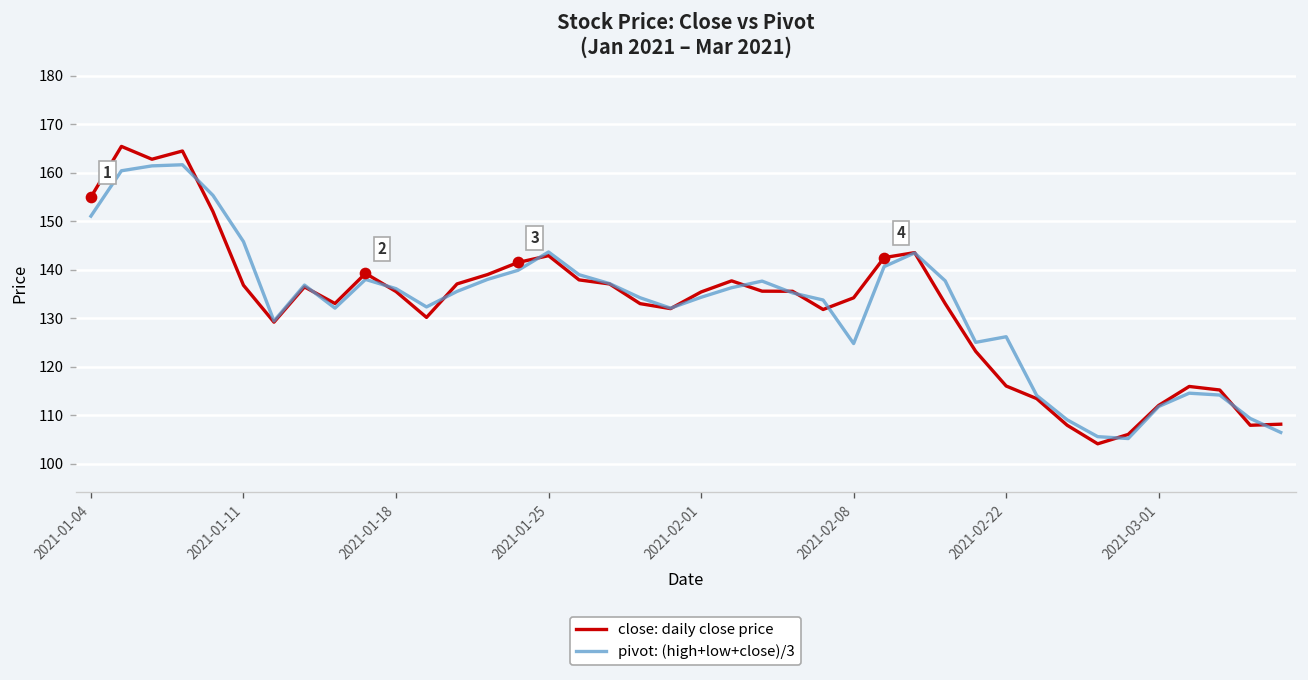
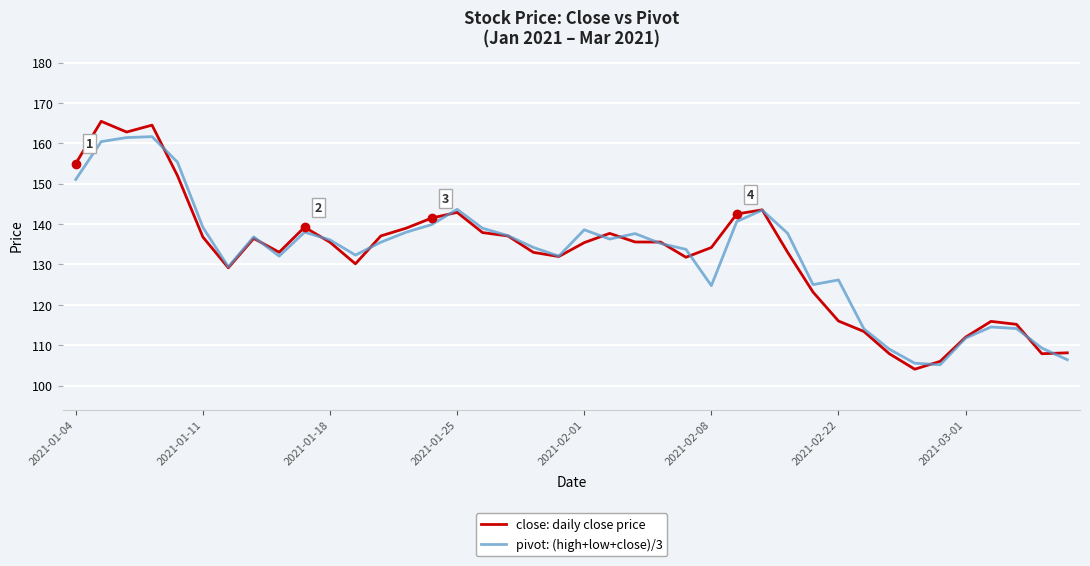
  {
    "pivot: (high+low+close)/3": {
      "2021-01-04": 151,
-     "2021-01-11": 146,
-     "2021-02-01": 134,
+     "2021-01-11": 139,
+     "2021-02-01": 139,
      "2021-02-08": 125,
      "2021-02-22": 126
    }
  }
